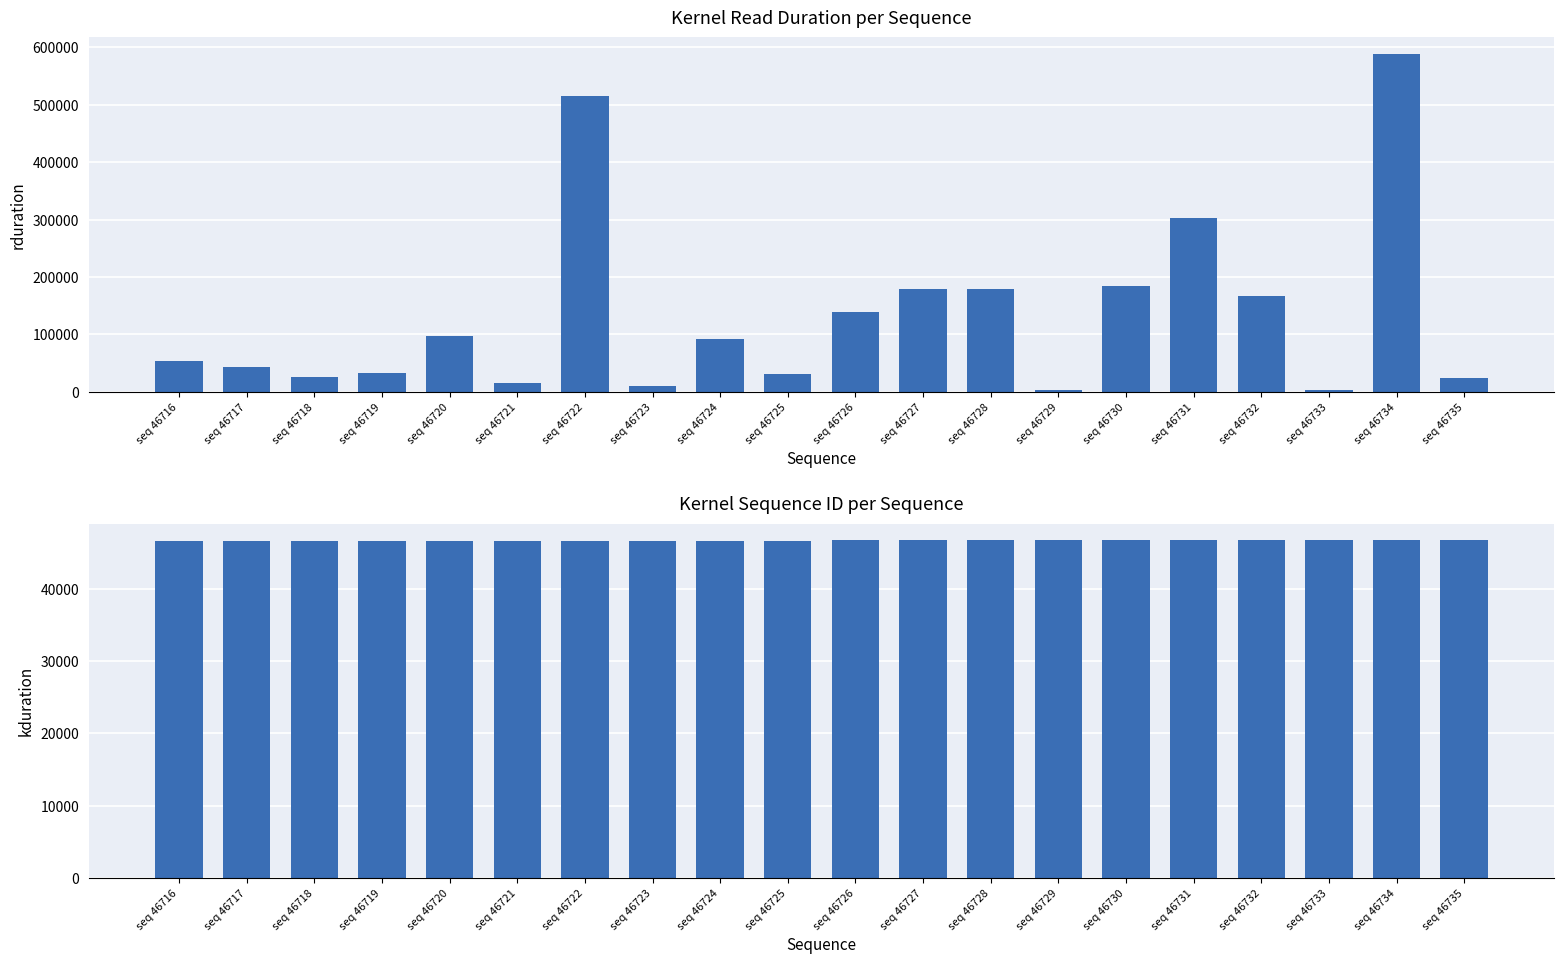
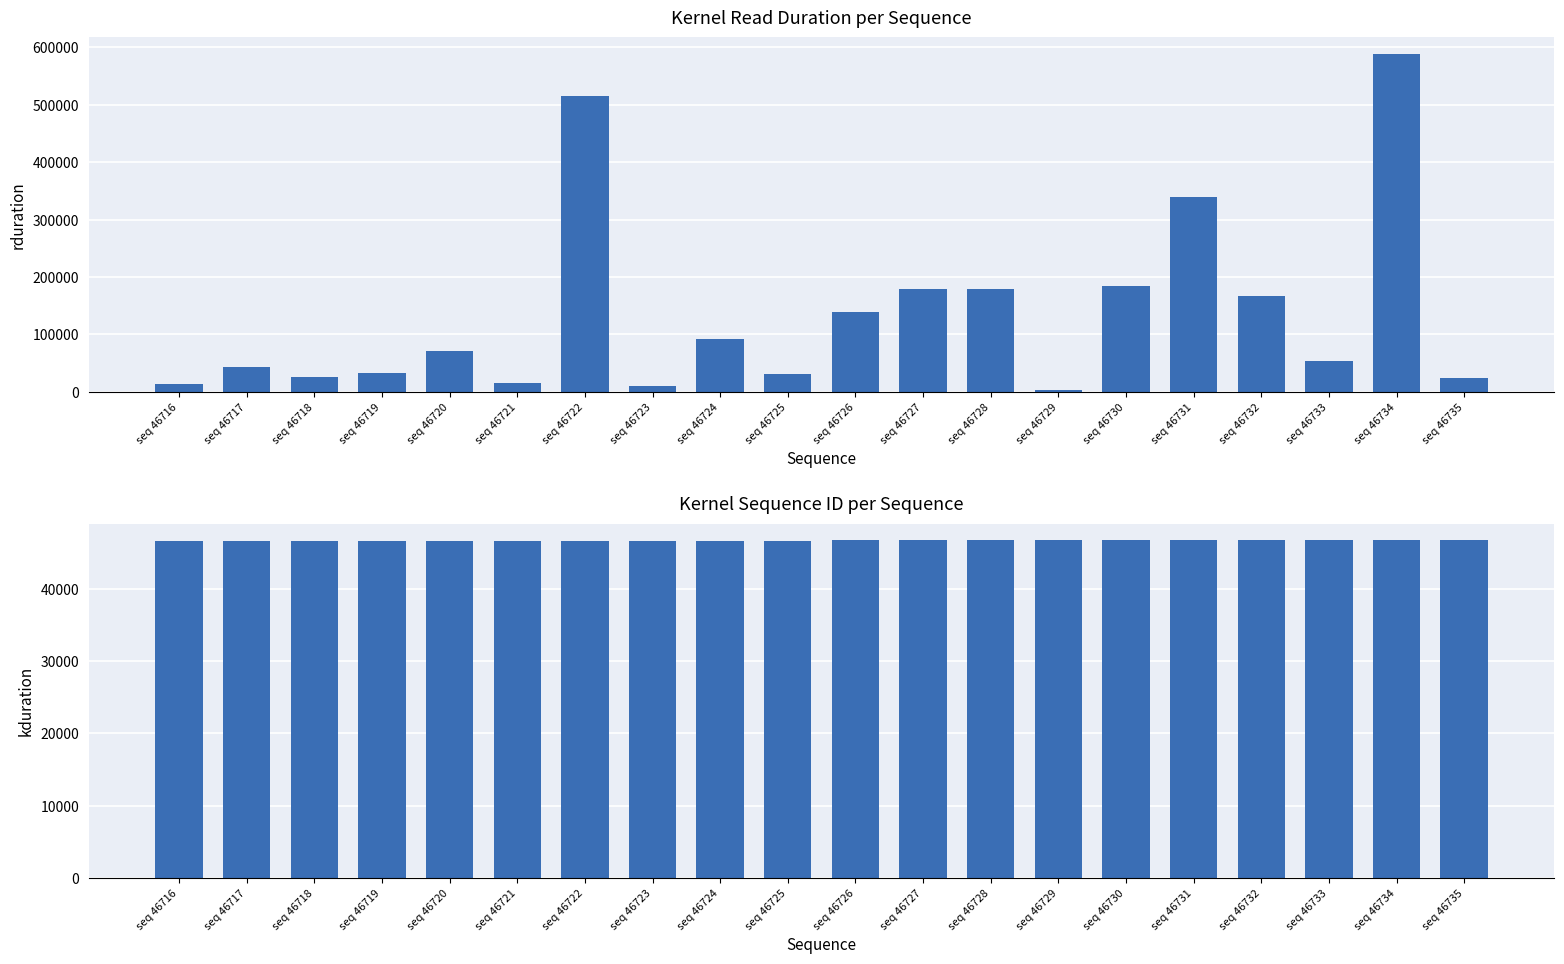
  {
    "Kernel Read Duration per Sequence": {
-     "seq 46716": 50000,
+     "seq 46716": 10000,
      "seq 46717": 40000,
      "seq 46718": 30000,
      "seq 46719": 30000,
-     "seq 46720": 100000,
+     "seq 46720": 70000,
      "seq 46721": 20000,
      "seq 46722": 520000,
      "seq 46723": 10000,
      "seq 46724": 90000,
      "seq 46725": 30000,
      "seq 46726": 140000,
      "seq 46727": 180000,
      "seq 46728": 180000,
      "seq 46730": 190000,
-     "seq 46731": 300000,
+     "seq 46731": 340000,
      "seq 46732": 170000,
-     "seq 46733": 0,
+     "seq 46733": 50000,
      "seq 46734": 590000,
      "seq 46735": 20000
    },
    "Kernel Sequence ID per Sequence": {
      "seq 46716": 47000,
      "seq 46717": 47000,
      "seq 46718": 47000,
      "seq 46719": 47000,
      "seq 46720": 47000,
      "seq 46721": 47000,
      "seq 46722": 47000,
      "seq 46723": 47000,
      "seq 46724": 47000,
      "seq 46725": 47000,
      "seq 46726": 47000,
      "seq 46727": 47000,
      "seq 46728": 47000,
      "seq 46729": 47000,
      "seq 46730": 47000,
      "seq 46731": 47000,
      "seq 46732": 47000,
      "seq 46733": 47000,
      "seq 46734": 47000,
      "seq 46735": 47000
    }
  }
